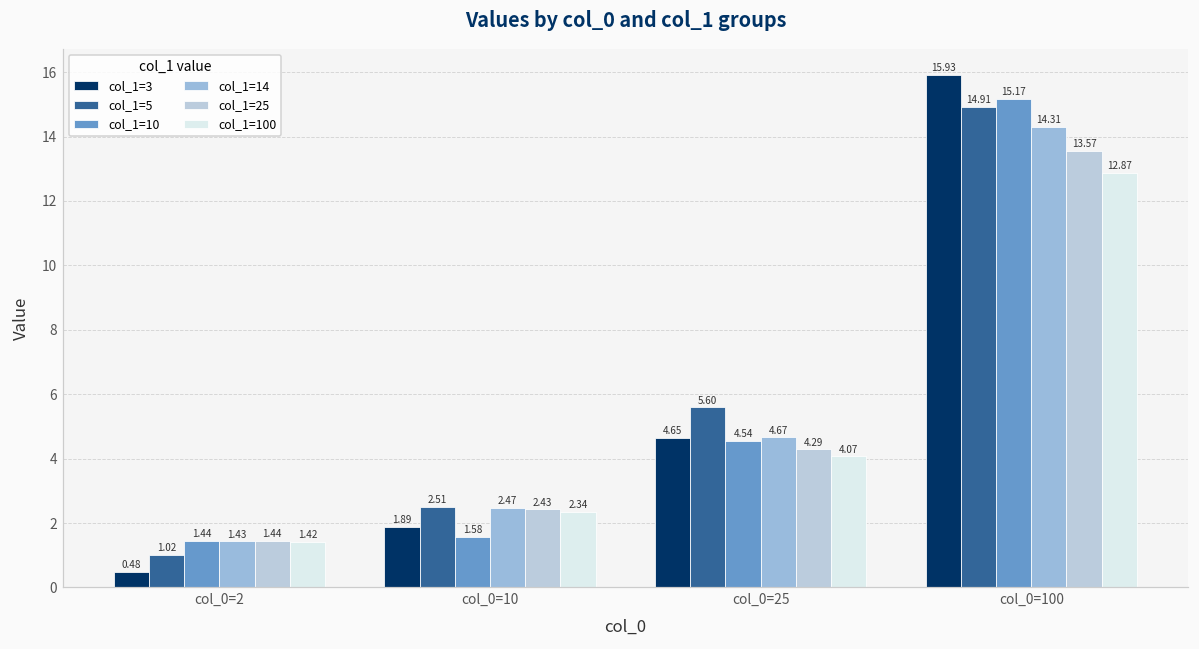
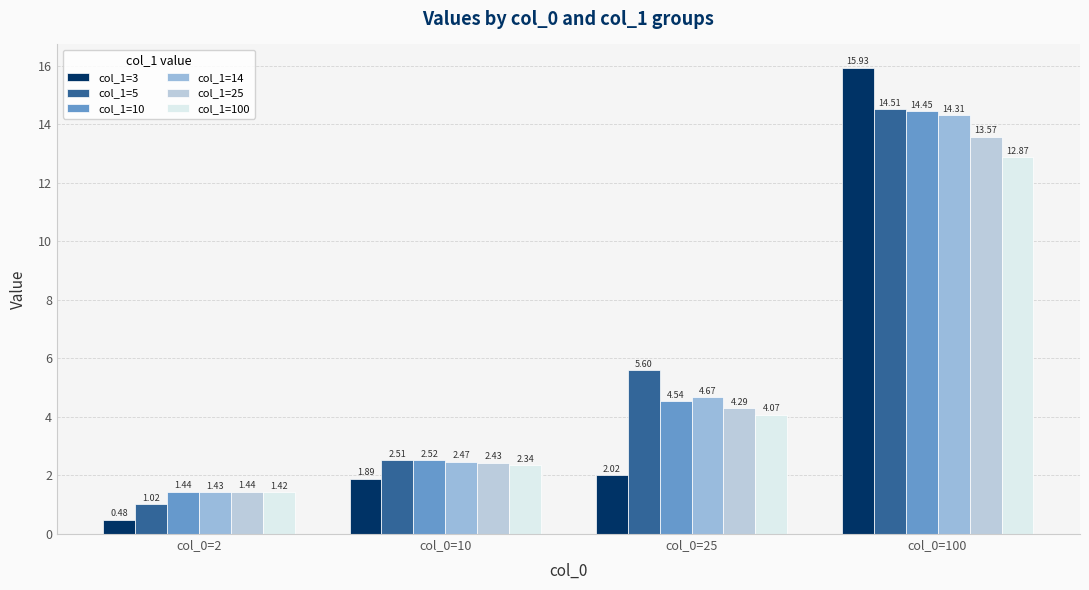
  {
    "col_1=3": {
      "col_0=2": 0.48,
      "col_0=10": 1.89,
-     "col_0=25": 4.65,
+     "col_0=25": 2.02,
      "col_0=100": 15.93
    },
    "col_1=5": {
      "col_0=2": 1.02,
      "col_0=10": 2.51,
      "col_0=25": 5.60,
-     "col_0=100": 14.91
+     "col_0=100": 14.51
    },
    "col_1=10": {
      "col_0=2": 1.44,
-     "col_0=10": 1.58,
+     "col_0=10": 2.52,
      "col_0=25": 4.54,
-     "col_0=100": 15.17
+     "col_0=100": 14.45
    }
  }
